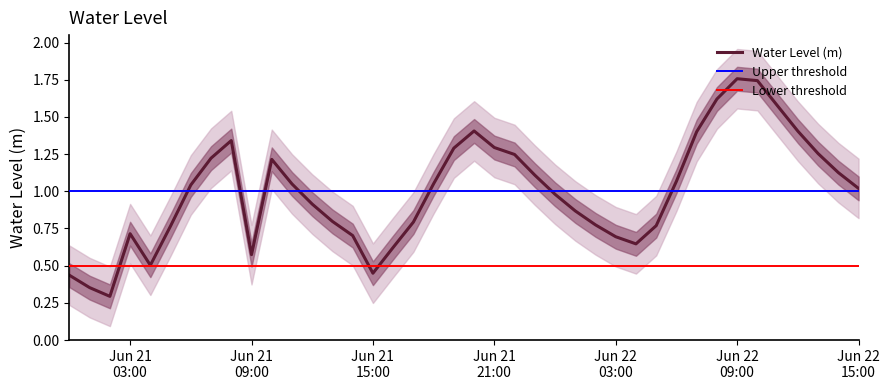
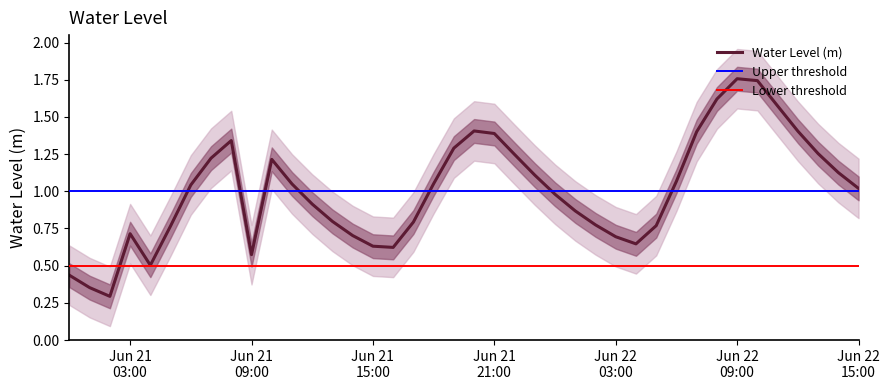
  {
    "Water Level (m)": {
      "Jun 21 03:00": 0.72,
      "Jun 21 09:00": 0.57,
-     "Jun 21 15:00": 0.45,
-     "Jun 21 21:00": 1.29,
+     "Jun 21 15:00": 0.63,
+     "Jun 21 21:00": 1.39,
      "Jun 22 03:00": 0.69,
      "Jun 22 09:00": 1.76,
      "Jun 22 15:00": 1.02
    }
  }
